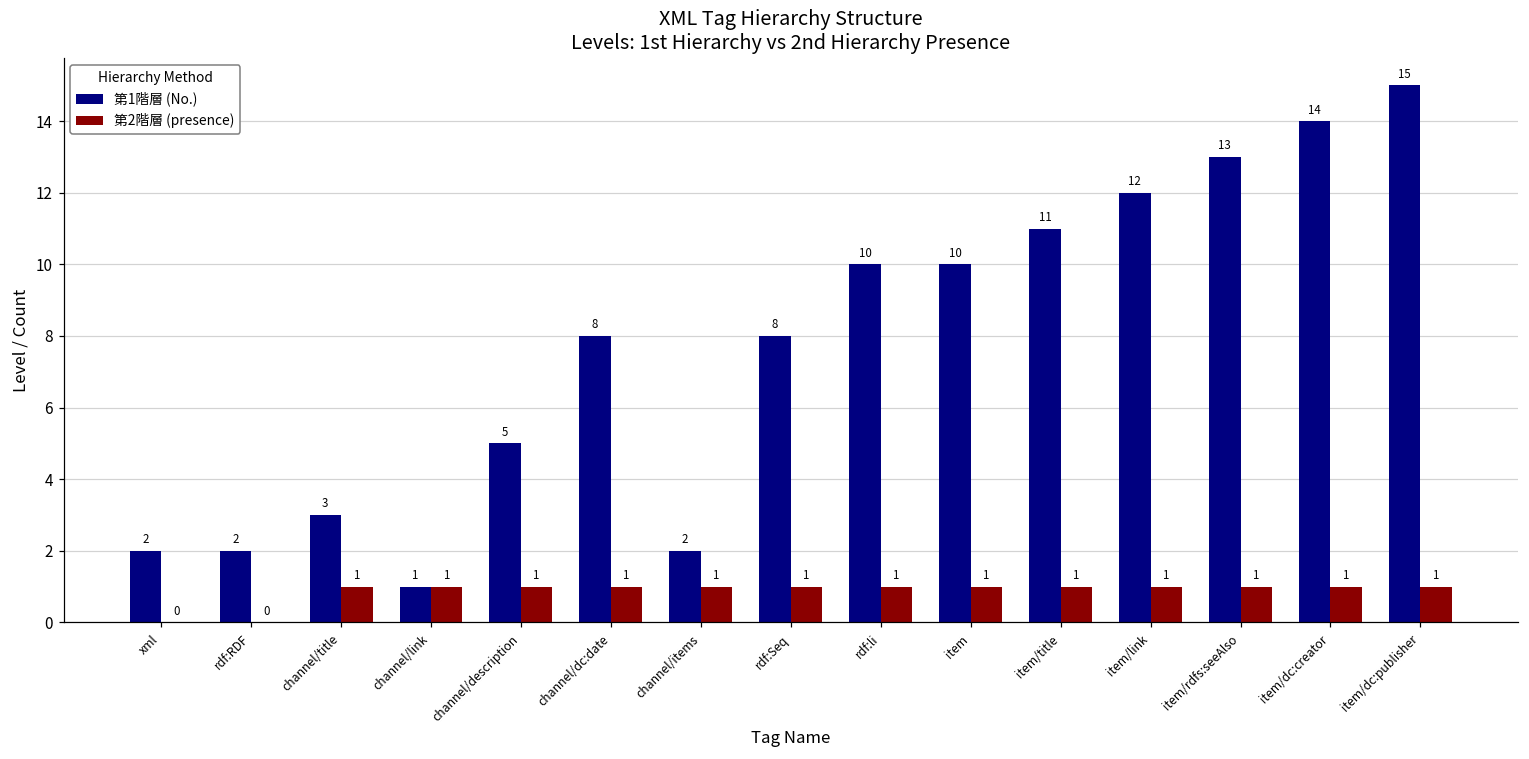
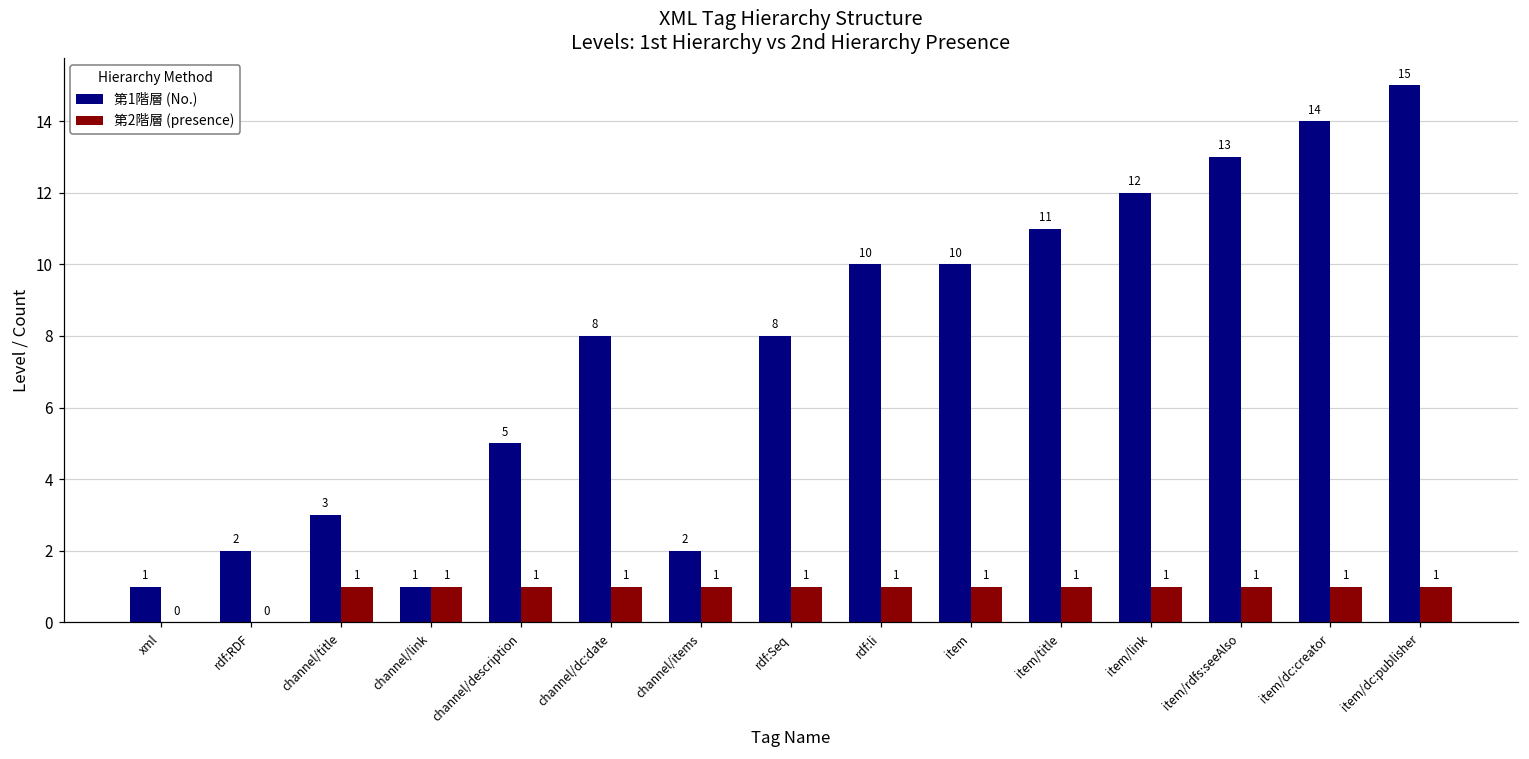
  {
    "第1階層 (No.)": {
-     "xml": 2,
+     "xml": 1,
      "rdf:RDF": 2,
      "channel/title": 3,
      "channel/link": 1,
      "channel/description": 5,
      "channel/dc:date": 8,
      "channel/items": 2,
      "rdf:Seq": 8,
      "rdf:li": 10,
      "item": 10,
      "item/title": 11,
      "item/link": 12,
      "item/rdfs:seeAlso": 13,
      "item/dc:creator": 14,
      "item/dc:publisher": 15
    },
    "第2階層 (presence)": {
      "xml": 0,
      "rdf:RDF": 0,
      "channel/title": 1,
      "channel/link": 1,
      "channel/description": 1,
      "channel/dc:date": 1,
      "channel/items": 1,
      "rdf:Seq": 1,
      "rdf:li": 1,
      "item": 1,
      "item/title": 1,
      "item/link": 1,
      "item/rdfs:seeAlso": 1,
      "item/dc:creator": 1,
      "item/dc:publisher": 1
    }
  }
